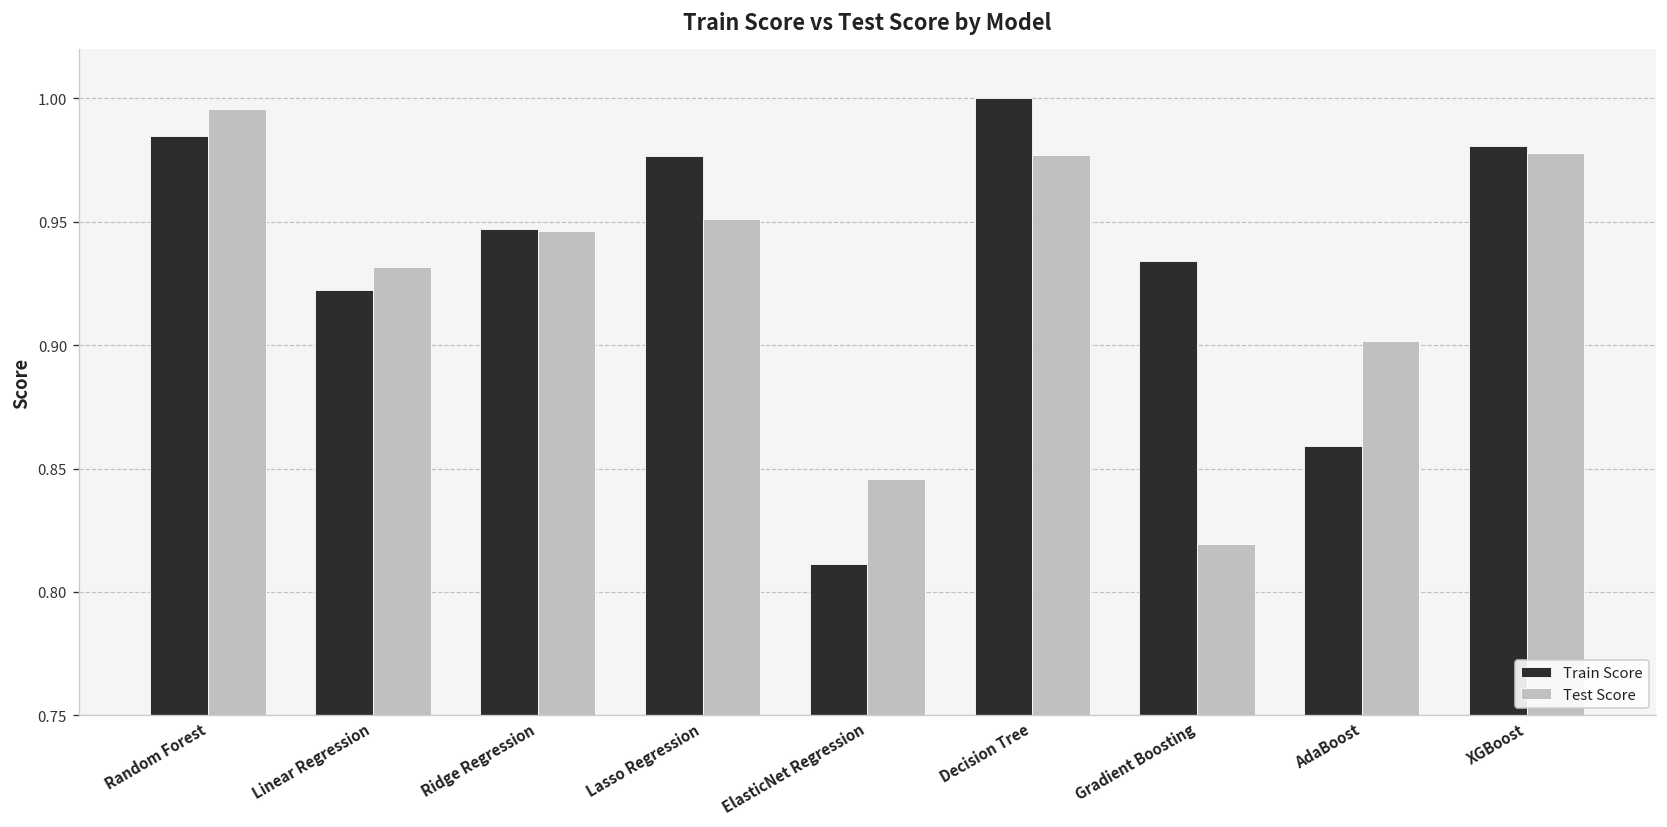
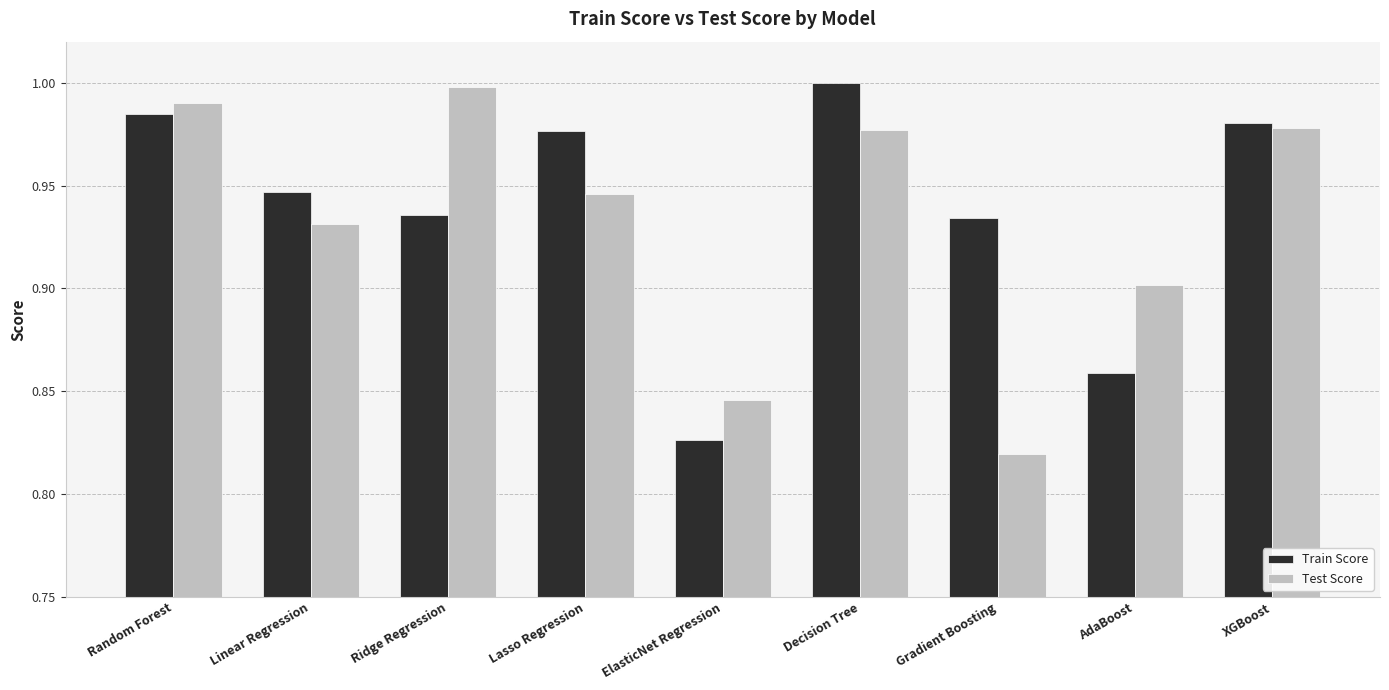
  {
    "Train Score": {
      "Random Forest": 0.985,
-     "Linear Regression": 0.922,
-     "Ridge Regression": 0.947,
+     "Linear Regression": 0.947,
+     "Ridge Regression": 0.936,
      "Lasso Regression": 0.977,
-     "ElasticNet Regression": 0.811,
+     "ElasticNet Regression": 0.826,
      "Decision Tree": 1.000,
      "Gradient Boosting": 0.934,
      "AdaBoost": 0.859,
      "XGBoost": 0.981
    },
    "Test Score": {
-     "Random Forest": 0.996,
+     "Random Forest": 0.990,
      "Linear Regression": 0.932,
-     "Ridge Regression": 0.946,
-     "Lasso Regression": 0.951,
+     "Ridge Regression": 0.998,
+     "Lasso Regression": 0.946,
      "ElasticNet Regression": 0.846,
      "Decision Tree": 0.977,
      "Gradient Boosting": 0.820,
      "AdaBoost": 0.902,
      "XGBoost": 0.978
    }
  }
